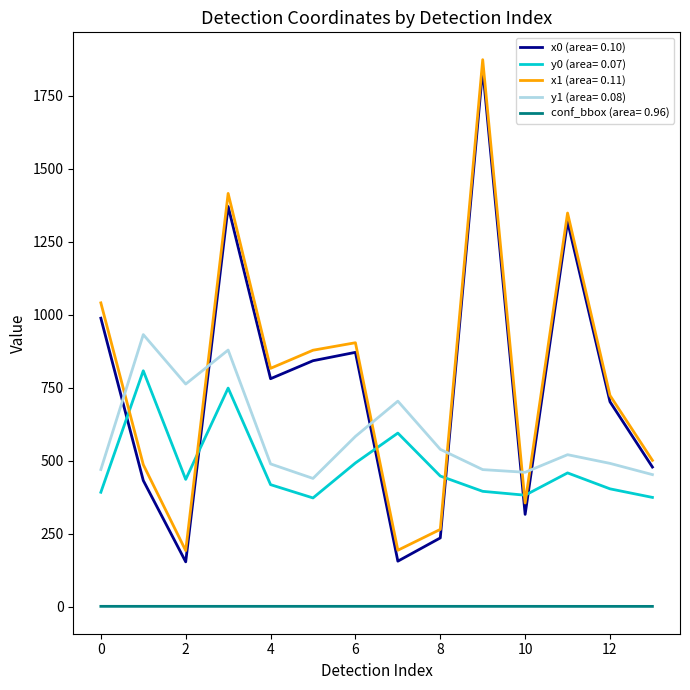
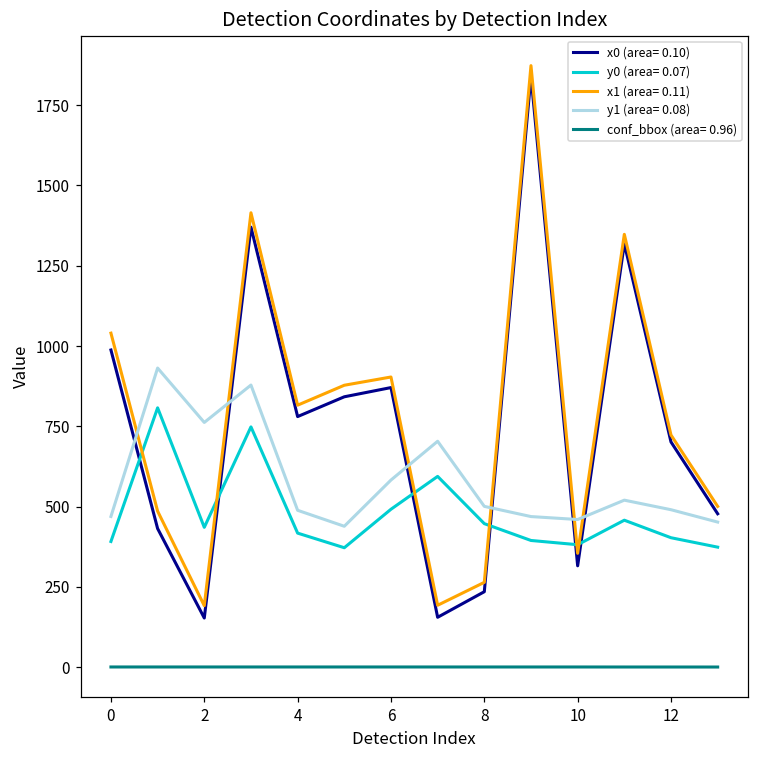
  {
    "x0 (area= 0.10)": {
      "0": 990,
      "2": 150,
      "4": 780,
      "6": 870,
      "8": 240,
      "10": 320,
      "12": 700
    },
    "y0 (area= 0.07)": {
      "0": 390,
      "2": 440,
      "4": 420,
      "6": 490,
      "8": 450,
      "10": 380,
      "12": 400
    },
    "x1 (area= 0.11)": {
      "0": 1040,
      "2": 190,
      "4": 820,
      "6": 900,
      "8": 260,
      "10": 350,
      "12": 720
    },
    "y1 (area= 0.08)": {
      "0": 470,
      "2": 760,
      "4": 490,
      "6": 580,
-     "8": 540,
+     "8": 500,
      "10": 460,
      "12": 490
    },
    "conf_bbox (area= 0.96)": {
      "0": 0,
      "2": 0,
      "4": 0,
      "6": 0,
      "8": 0,
      "10": 0,
      "12": 0
    }
  }
